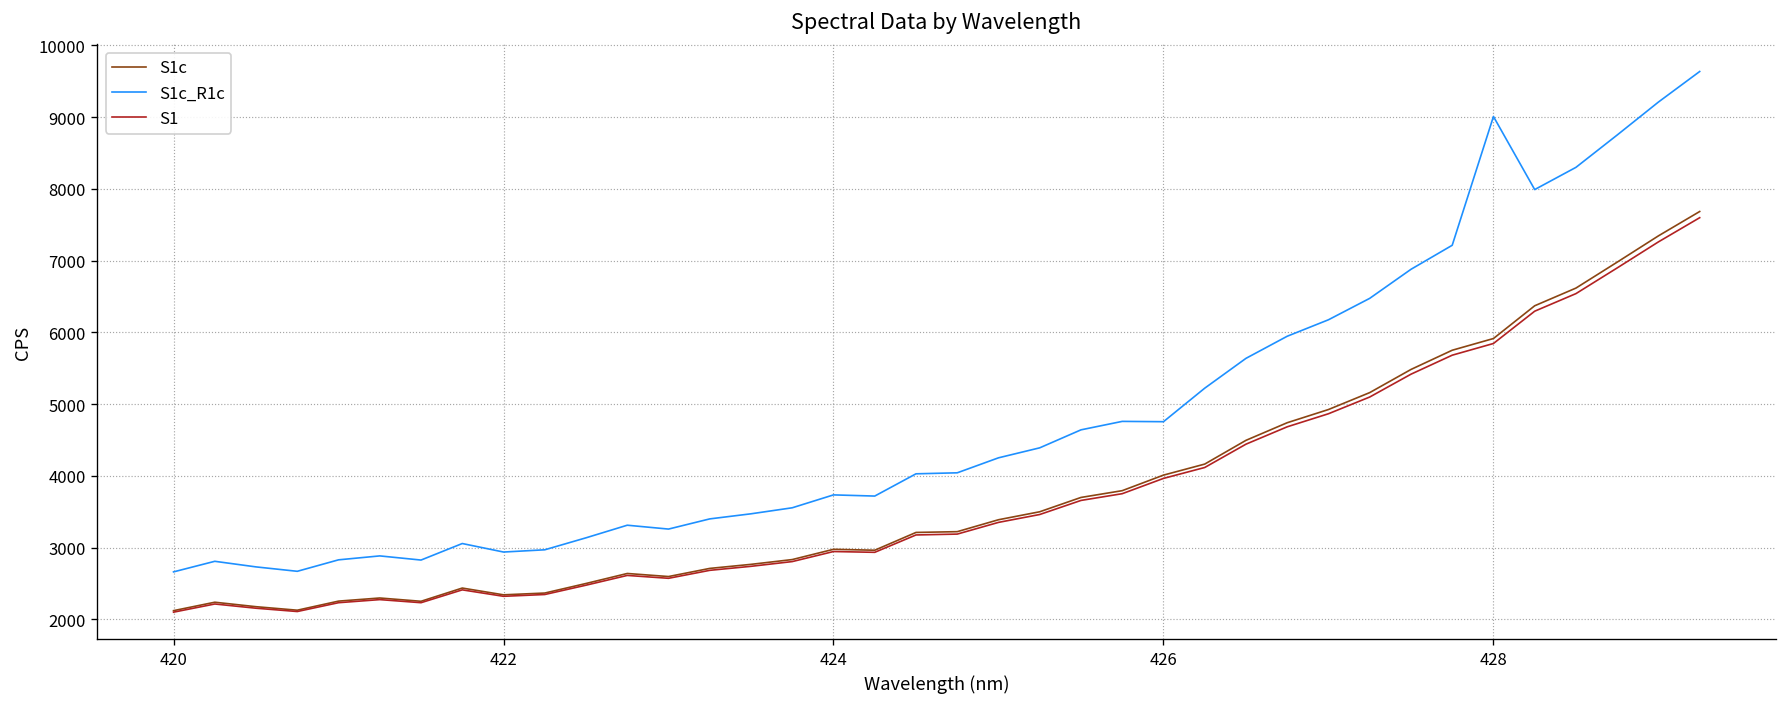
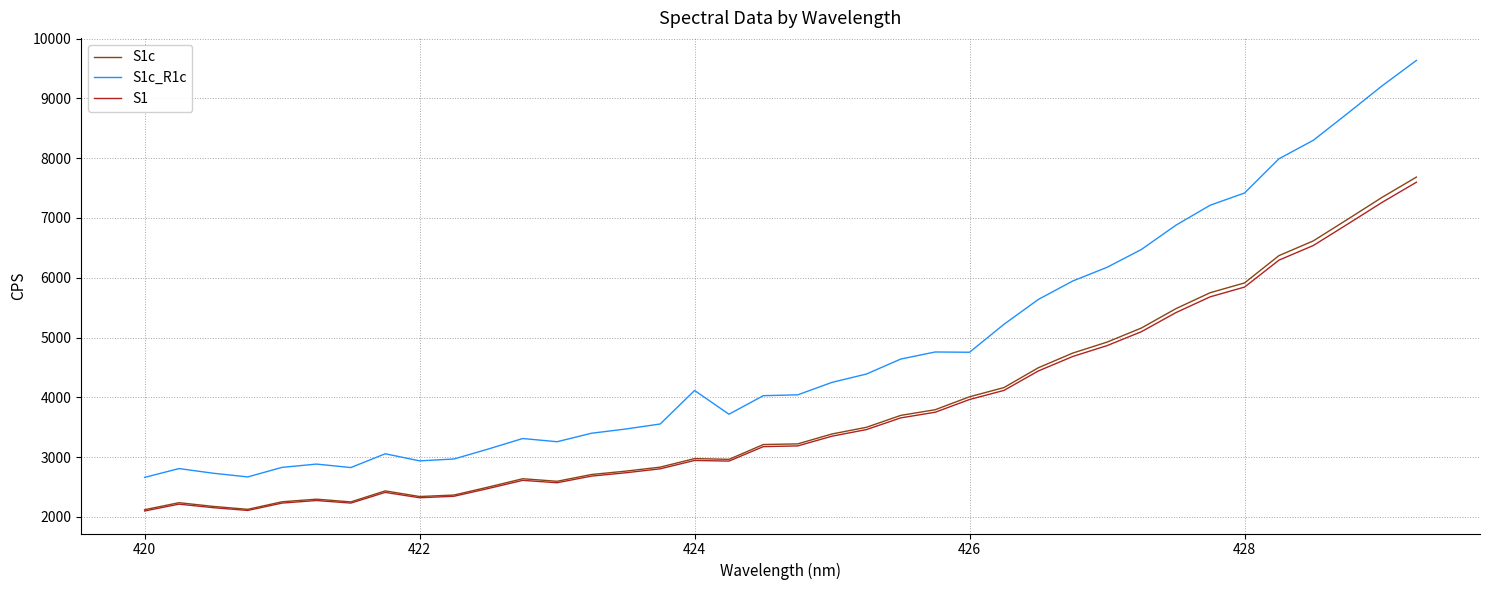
  {
    "S1c_R1c": {
      "420": 2700,
      "422": 2900,
-     "424": 3700,
+     "424": 4100,
      "426": 4800,
-     "428": 9000
+     "428": 7400
    }
  }
